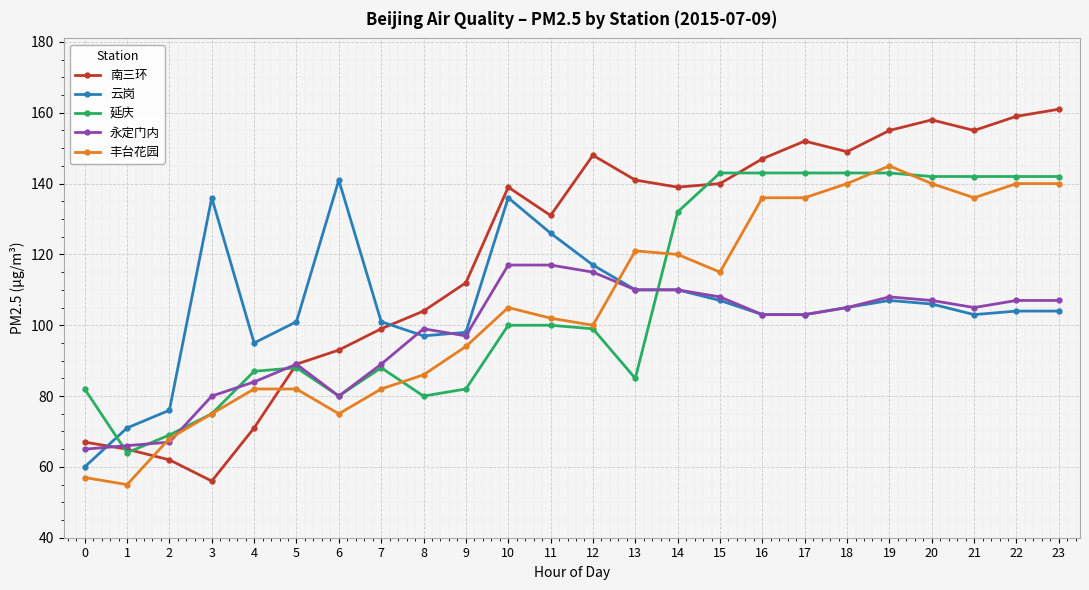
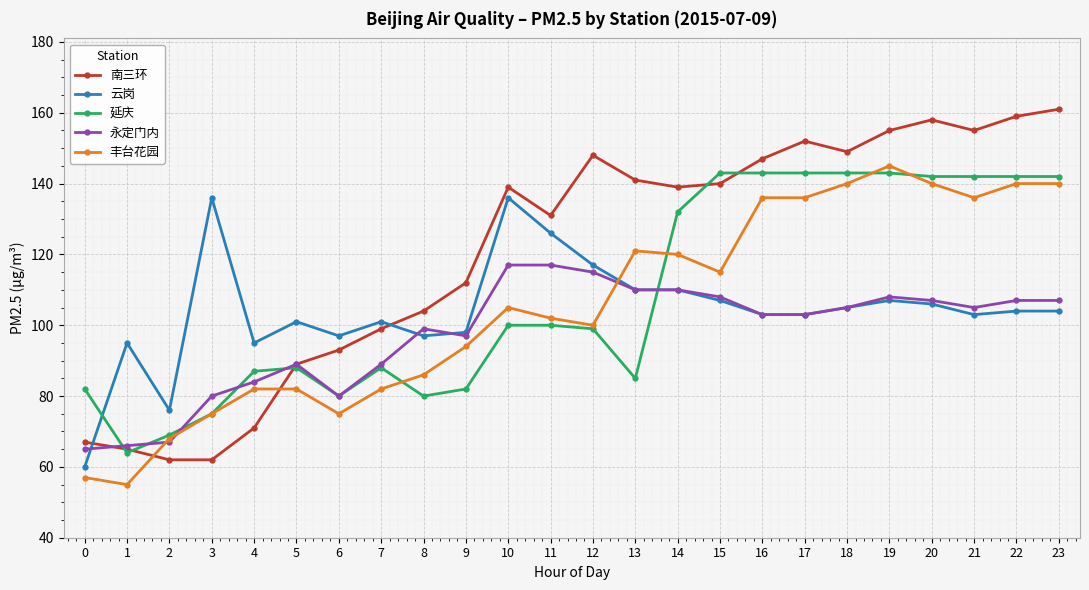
  {
    "南三环": {
      "0": 67,
      "1": 65,
      "2": 62,
-     "3": 56,
+     "3": 62,
      "4": 71,
      "6": 93,
      "7": 99,
      "8": 104,
      "9": 112,
      "10": 139,
      "11": 131,
      "12": 148,
      "13": 141,
      "14": 139,
      "15": 140,
      "16": 147,
      "17": 152,
      "18": 149,
      "19": 155,
      "20": 158,
      "21": 155,
      "22": 159,
      "23": 161
    },
    "云岗": {
      "0": 60,
-     "1": 71,
+     "1": 95,
      "2": 76,
      "3": 136,
      "4": 95,
      "5": 101,
-     "6": 141,
+     "6": 97,
      "7": 101,
      "8": 97,
      "9": 98,
      "10": 136,
      "11": 126,
      "12": 117,
      "15": 107,
      "19": 107,
      "20": 106,
      "21": 103,
      "22": 104,
      "23": 104
    },
    "延庆": {
      "0": 82,
      "1": 64,
      "2": 69,
      "4": 87,
      "5": 88,
      "7": 88,
      "8": 80,
      "9": 82,
      "10": 100,
      "11": 100,
      "12": 99,
      "13": 85,
      "14": 132,
      "15": 143,
      "16": 143,
      "17": 143,
      "18": 143,
      "19": 143,
      "20": 142,
      "21": 142,
      "22": 142,
      "23": 142
    },
    "永定门内": {
      "0": 65,
      "1": 66,
      "2": 67,
      "3": 80,
      "4": 84,
      "7": 89,
      "8": 99,
      "9": 97,
      "10": 117,
      "11": 117,
      "12": 115,
      "15": 108,
      "19": 108,
      "20": 107,
      "21": 105,
      "22": 107,
      "23": 107
    },
    "丰台花园": {
      "0": 57,
      "1": 55,
      "2": 68,
      "4": 82,
      "5": 82,
      "6": 75,
      "7": 82,
      "8": 86,
      "9": 94,
      "10": 105,
      "11": 102,
      "12": 100,
      "13": 121,
      "14": 120,
      "15": 115,
      "16": 136,
      "17": 136,
      "18": 140,
      "19": 145,
      "20": 140,
      "21": 136,
      "22": 140,
      "23": 140
    }
  }
